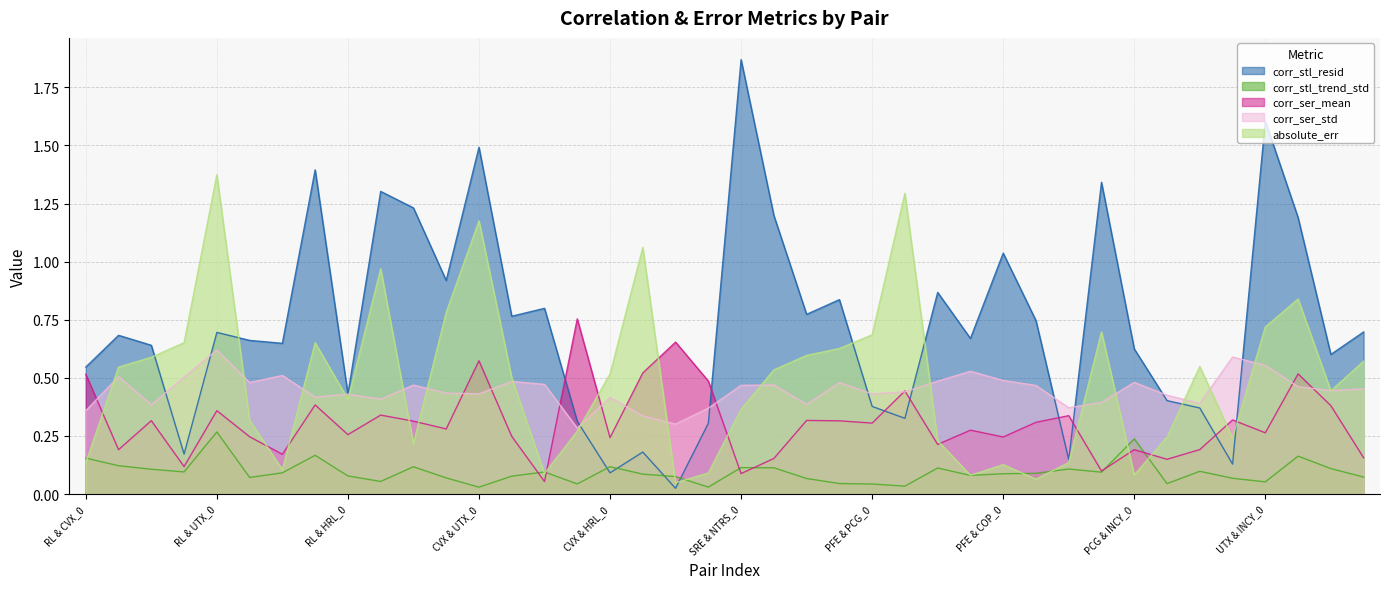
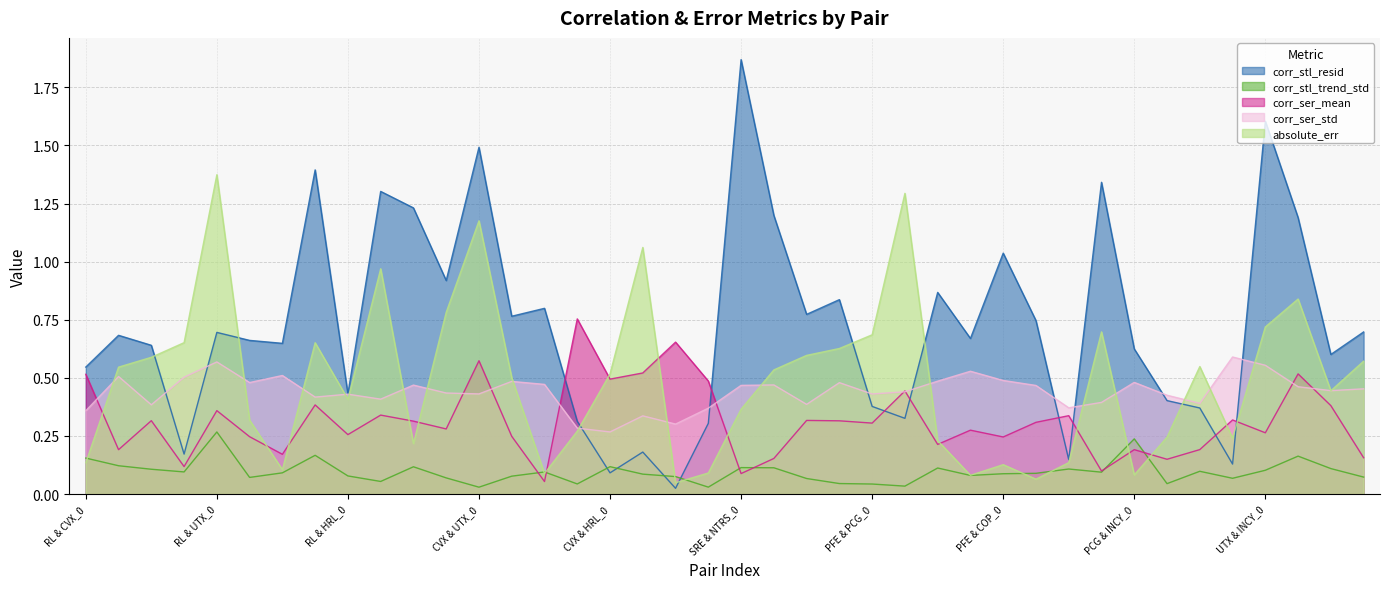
  {
    "corr_stl_resid": {
      "RL & CVX_0": 0.55,
      "RL & UTX_0": 0.70,
      "CVX & UTX_0": 1.49,
      "CVX & HRL_0": 0.09,
      "SRE & NTRS_0": 1.87,
      "PFE & PCG_0": 0.38,
      "PFE & COP_0": 1.04,
      "PCG & INCY_0": 0.62
    },
    "corr_stl_trend_std": {
      "RL & CVX_0": 0.15,
      "RL & UTX_0": 0.27,
      "RL & HRL_0": 0.08,
      "CVX & UTX_0": 0.03,
      "CVX & HRL_0": 0.12,
      "SRE & NTRS_0": 0.11,
      "PFE & PCG_0": 0.04,
      "PFE & COP_0": 0.09,
      "PCG & INCY_0": 0.24,
-     "UTX & INCY_0": 0.05
+     "UTX & INCY_0": 0.10
    },
    "corr_ser_mean": {
      "RL & CVX_0": 0.52,
      "RL & UTX_0": 0.36,
      "RL & HRL_0": 0.26,
      "CVX & UTX_0": 0.57,
-     "CVX & HRL_0": 0.24,
+     "CVX & HRL_0": 0.49,
      "SRE & NTRS_0": 0.09,
      "PFE & PCG_0": 0.31,
      "PFE & COP_0": 0.25,
      "PCG & INCY_0": 0.19,
      "UTX & INCY_0": 0.26
    },
    "corr_ser_std": {
      "RL & CVX_0": 0.36,
-     "RL & UTX_0": 0.62,
+     "RL & UTX_0": 0.57,
      "CVX & UTX_0": 0.43,
-     "CVX & HRL_0": 0.42,
+     "CVX & HRL_0": 0.27,
      "SRE & NTRS_0": 0.47,
      "PFE & PCG_0": 0.43,
      "PFE & COP_0": 0.49,
      "PCG & INCY_0": 0.48,
      "UTX & INCY_0": 0.55
    },
    "absolute_err": {
      "RL & CVX_0": 0.13,
      "RL & UTX_0": 1.37,
      "RL & HRL_0": 0.41,
      "CVX & UTX_0": 1.18,
      "CVX & HRL_0": 0.52,
      "SRE & NTRS_0": 0.37,
      "PFE & PCG_0": 0.69,
      "PFE & COP_0": 0.13,
      "PCG & INCY_0": 0.08,
      "UTX & INCY_0": 0.72
    }
  }
